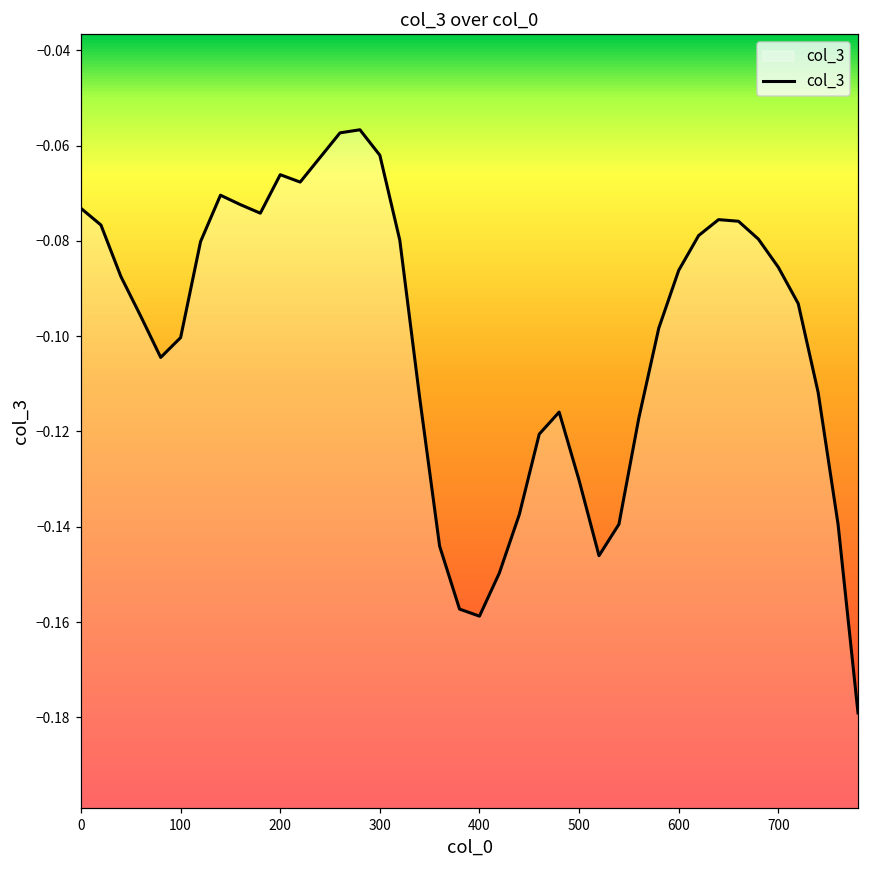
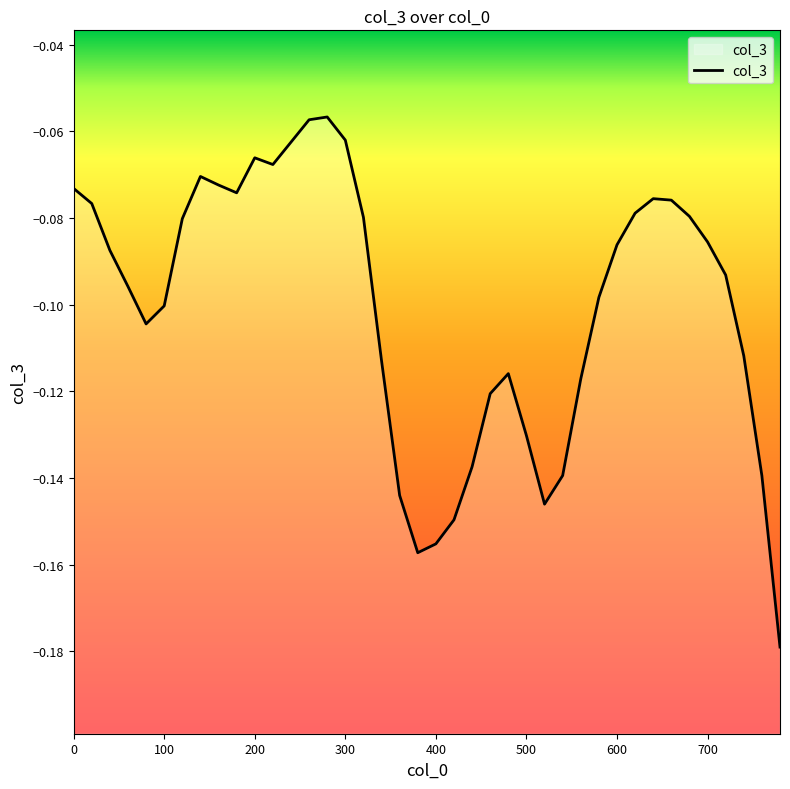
  {
    "0": -0.073,
    "100": -0.100,
    "200": -0.066,
    "300": -0.062,
-   "400": -0.159,
+   "400": -0.155,
    "500": -0.130,
    "600": -0.086,
    "700": -0.086
  }
